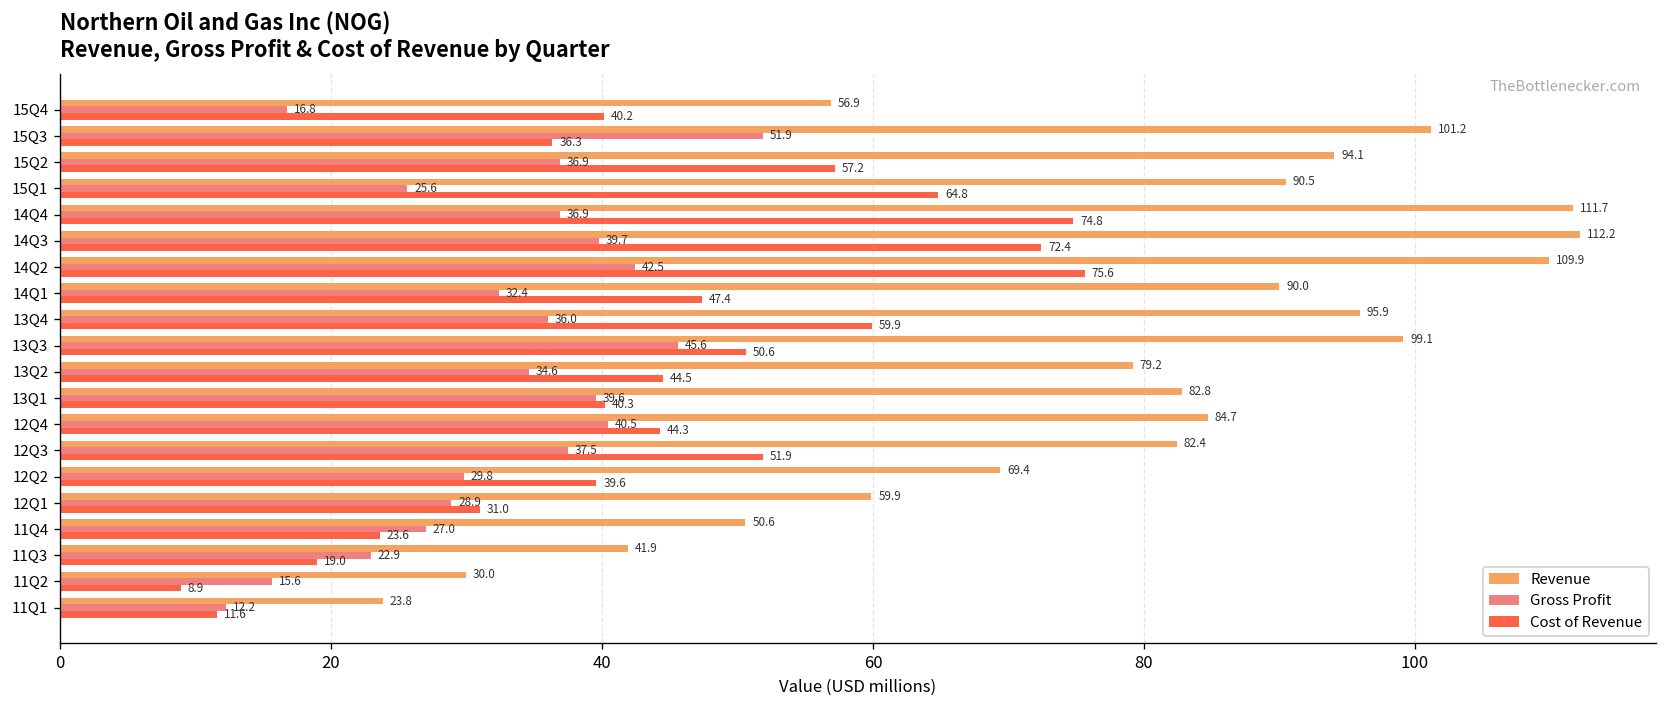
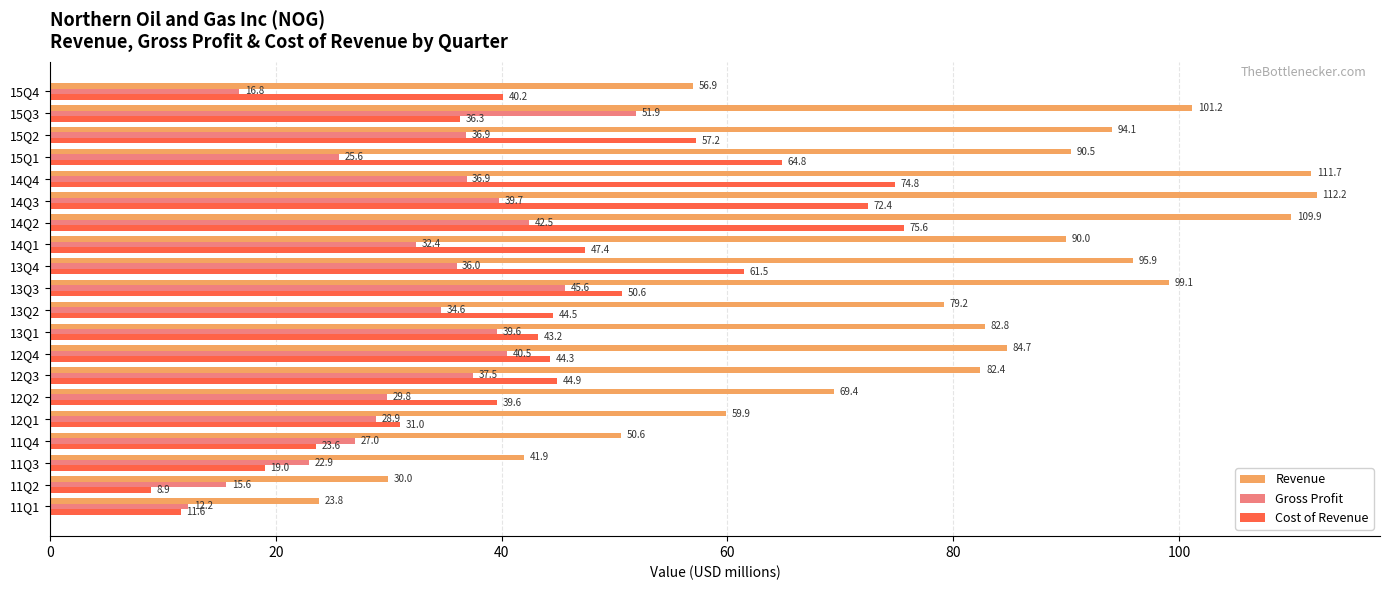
  {
    "Cost of Revenue": {
      "15Q4": 40.2,
      "15Q3": 36.3,
      "15Q2": 57.2,
      "15Q1": 64.8,
      "14Q4": 74.8,
      "14Q3": 72.4,
      "14Q2": 75.6,
      "14Q1": 47.4,
-     "13Q4": 59.9,
+     "13Q4": 61.5,
      "13Q3": 50.6,
      "13Q2": 44.5,
-     "13Q1": 40.3,
+     "13Q1": 43.2,
      "12Q4": 44.3,
-     "12Q3": 51.9,
+     "12Q3": 44.9,
      "12Q2": 39.6,
      "12Q1": 31.0,
      "11Q4": 23.6,
      "11Q3": 19.0,
      "11Q2": 8.9
    }
  }
